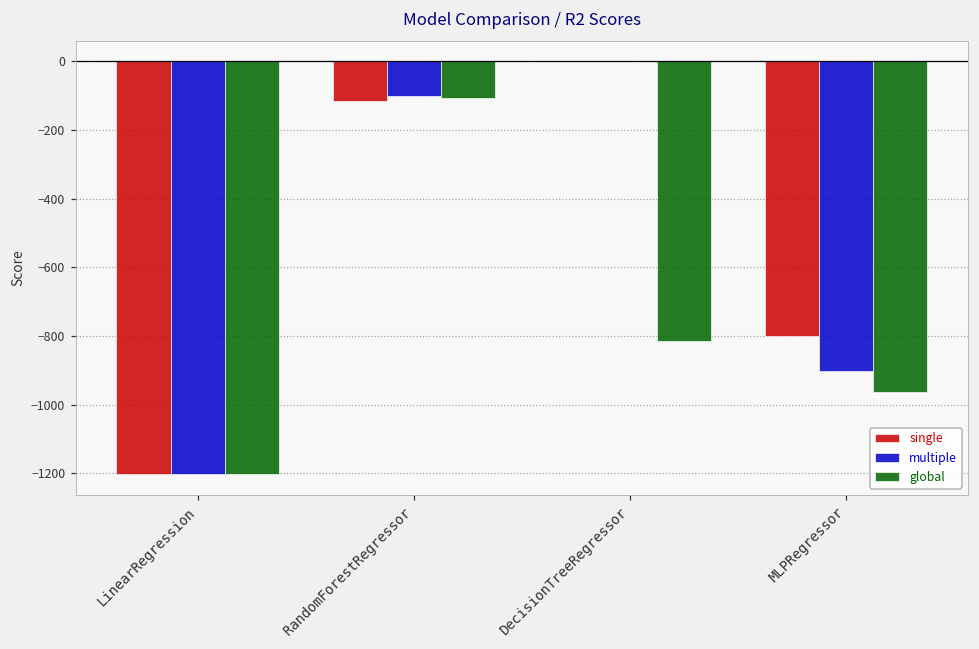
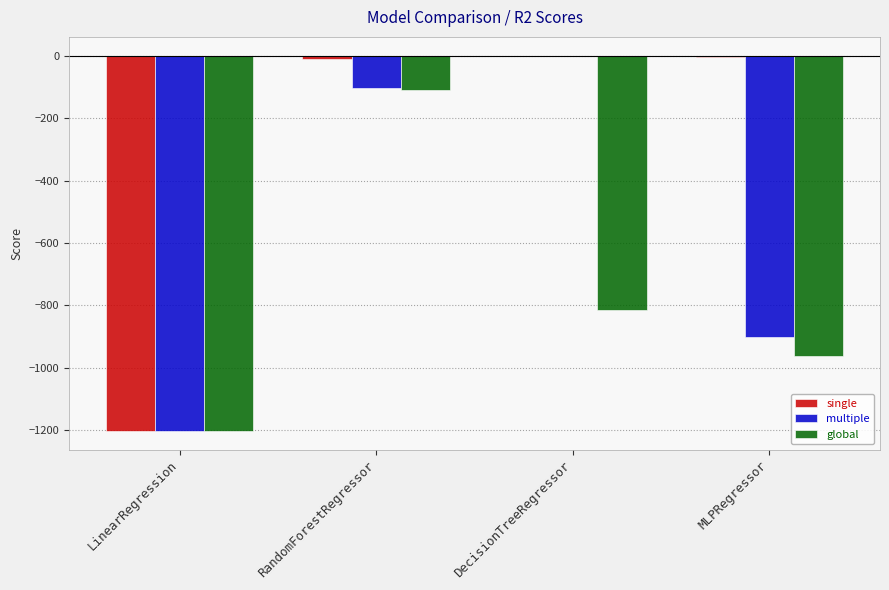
  {
    "single": {
      "LinearRegression": -1200,
-     "RandomForestRegressor": -120,
-     "MLPRegressor": -800
+     "RandomForestRegressor": -10,
+     "MLPRegressor": 0
    },
    "multiple": {
      "LinearRegression": -1200,
      "RandomForestRegressor": -100,
      "MLPRegressor": -900
    },
    "global": {
      "LinearRegression": -1200,
      "RandomForestRegressor": -110,
      "DecisionTreeRegressor": -810,
      "MLPRegressor": -960
    }
  }
